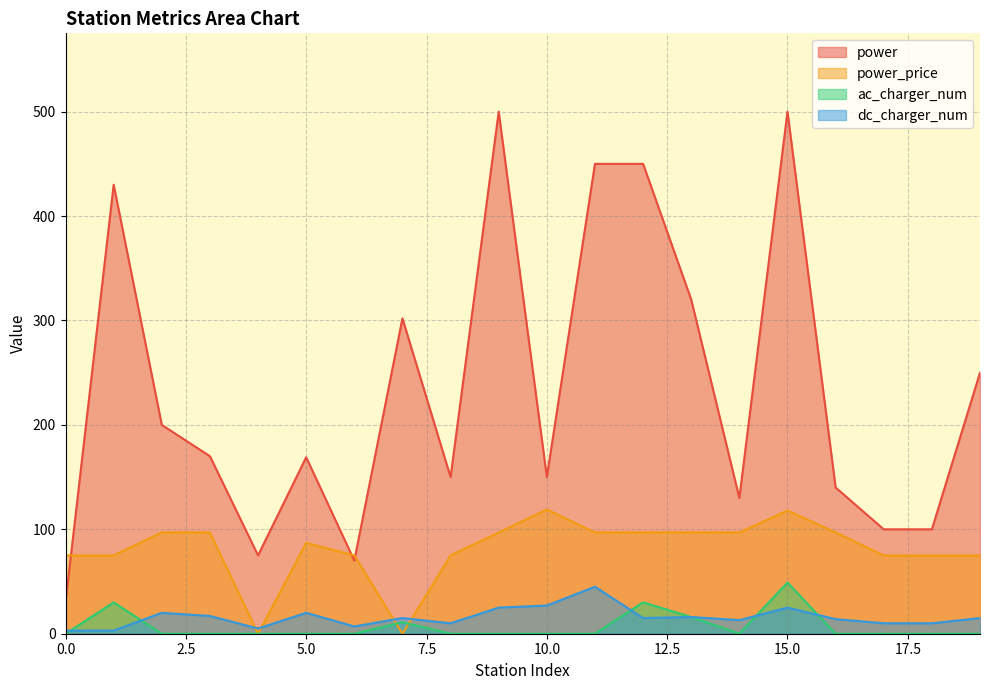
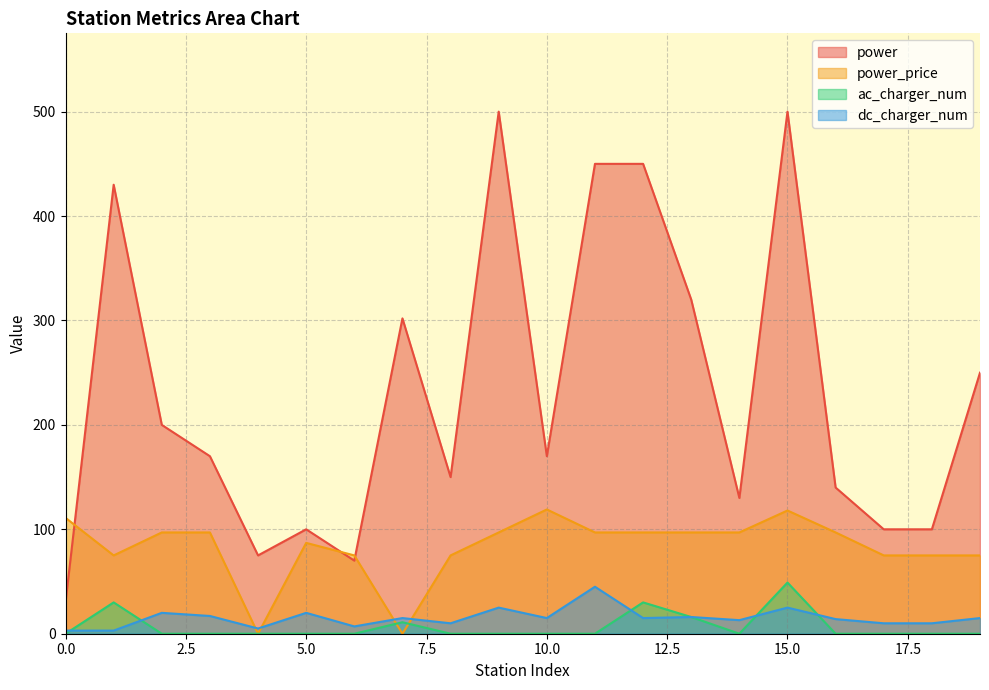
  {
    "power": {
      "0.0": 30,
-     "5.0": 169,
-     "10.0": 150,
+     "5.0": 100,
+     "10.0": 170,
      "15.0": 500
    },
    "power_price": {
-     "0.0": 75,
+     "0.0": 111,
      "5.0": 87,
      "10.0": 119,
      "15.0": 118
    },
    "ac_charger_num": {
      "0.0": 0,
      "5.0": 0,
      "10.0": 0,
      "15.0": 49
    },
    "dc_charger_num": {
      "0.0": 3,
      "5.0": 20,
-     "10.0": 27,
+     "10.0": 15,
      "15.0": 25
    }
  }
